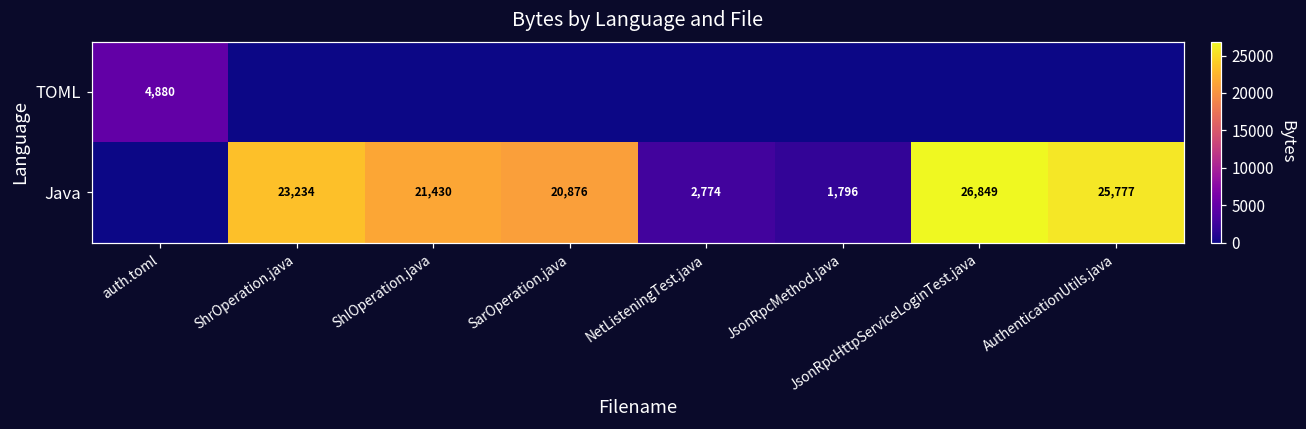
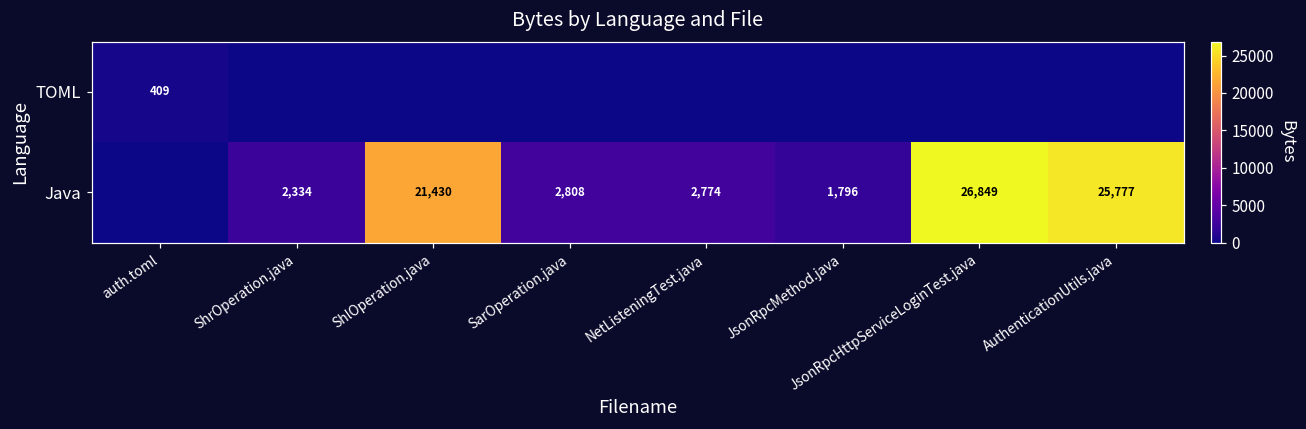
  {
    "TOML": {
-     "auth.toml": "4,880"
+     "auth.toml": "409"
    },
    "Java": {
-     "ShrOperation.java": "23,234",
+     "ShrOperation.java": "2,334",
      "ShlOperation.java": "21,430",
-     "SarOperation.java": "20,876",
+     "SarOperation.java": "2,808",
      "NetListeningTest.java": "2,774",
      "JsonRpcMethod.java": "1,796",
      "JsonRpcHttpServiceLoginTest.java": "26,849",
      "AuthenticationUtils.java": "25,777"
    }
  }
